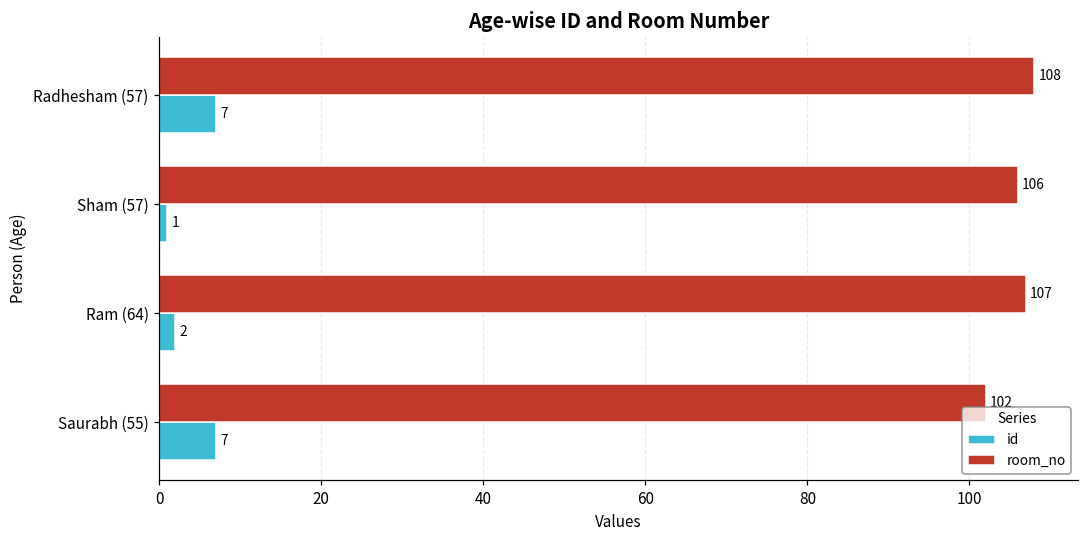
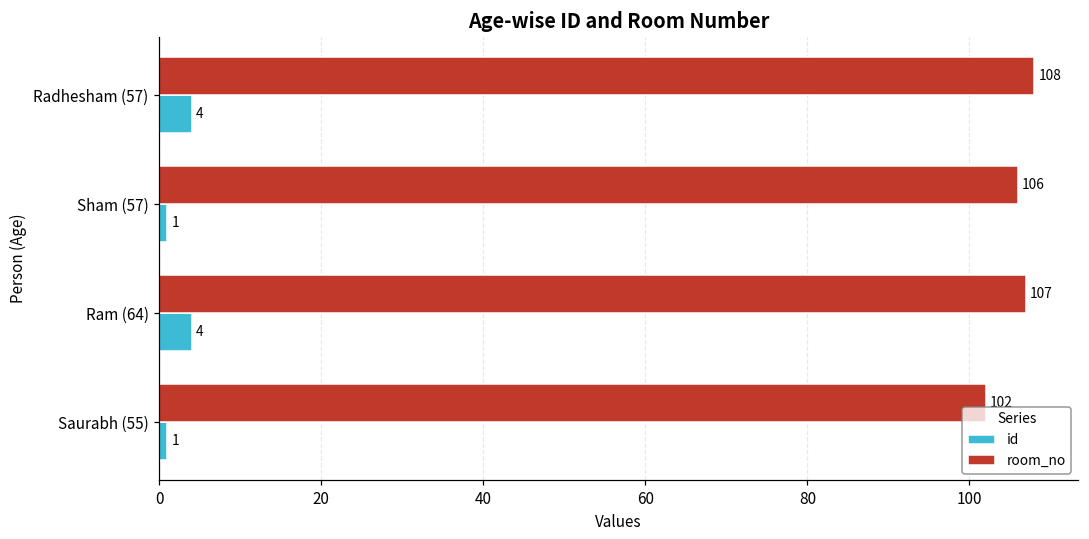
  {
    "id": {
-     "Radhesham (57)": 7,
+     "Radhesham (57)": 4,
      "Sham (57)": 1,
-     "Ram (64)": 2,
-     "Saurabh (55)": 7
+     "Ram (64)": 4,
+     "Saurabh (55)": 1
    },
    "room_no": {
      "Radhesham (57)": 108,
      "Sham (57)": 106,
      "Ram (64)": 107
    }
  }
